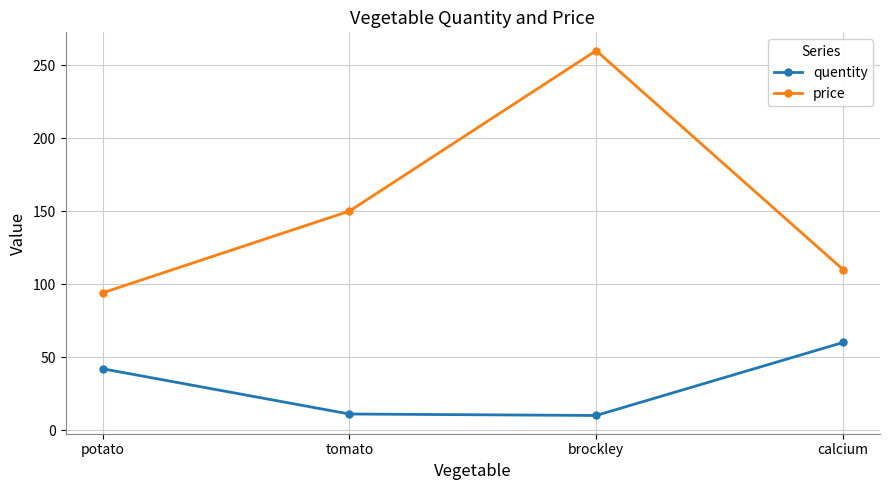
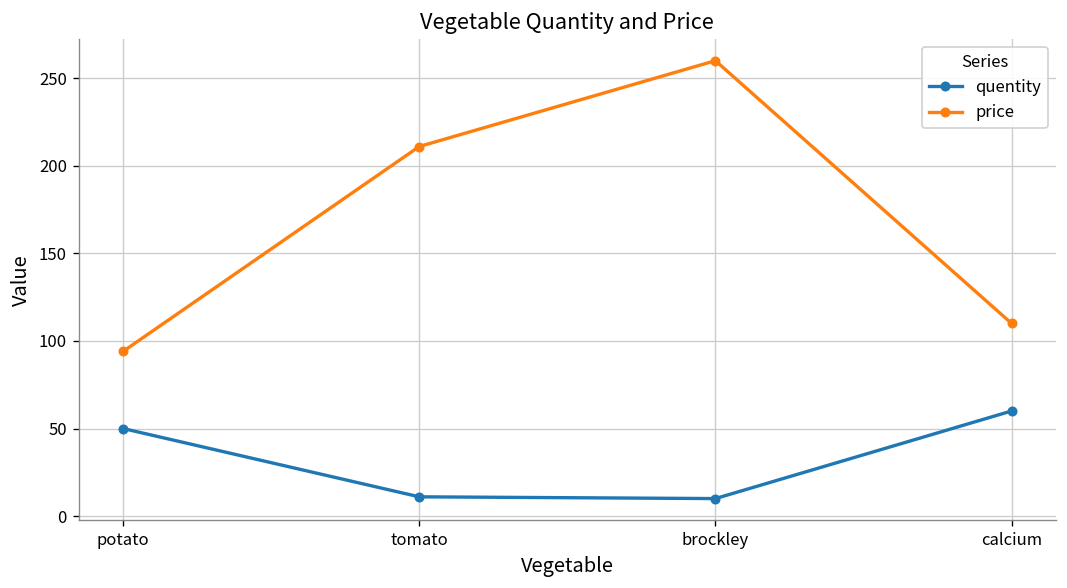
  {
    "quentity": {
-     "potato": 42,
+     "potato": 50,
      "tomato": 11,
      "brockley": 10,
      "calcium": 60
    },
    "price": {
      "potato": 94,
-     "tomato": 150,
+     "tomato": 211,
      "brockley": 260,
      "calcium": 110
    }
  }
